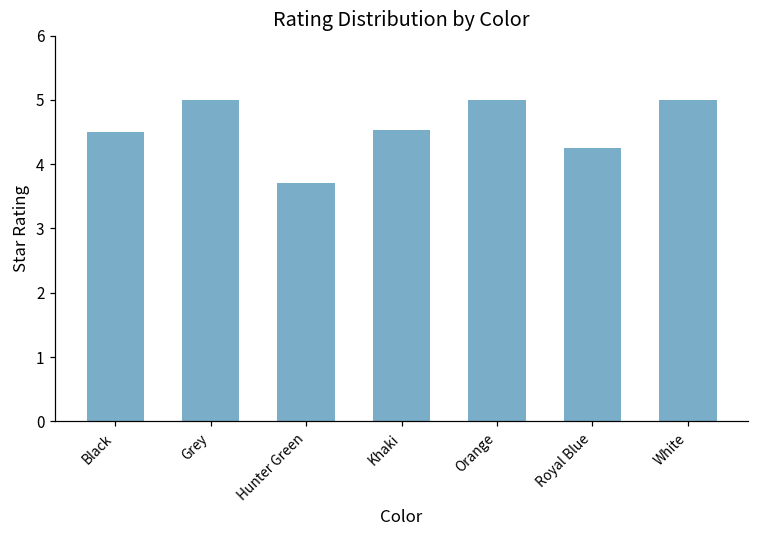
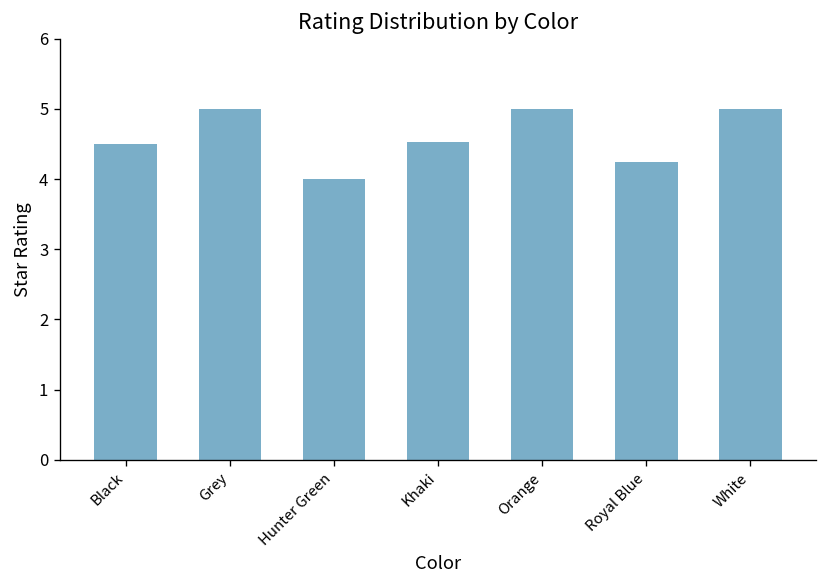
  {
    "Black": 4.5,
    "Grey": 5.0,
-   "Hunter Green": 3.7,
+   "Hunter Green": 4.0,
    "Khaki": 4.5,
    "Orange": 5.0,
    "Royal Blue": 4.3,
    "White": 5.0
  }
